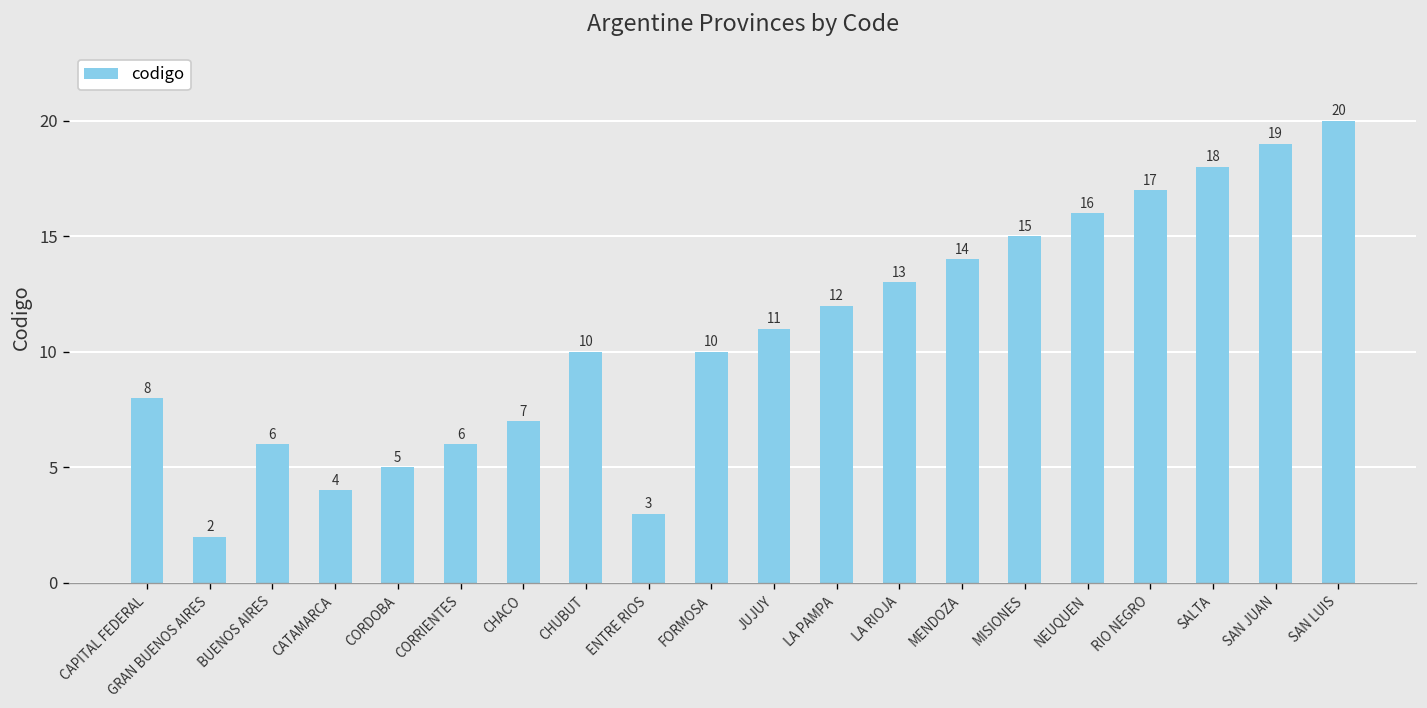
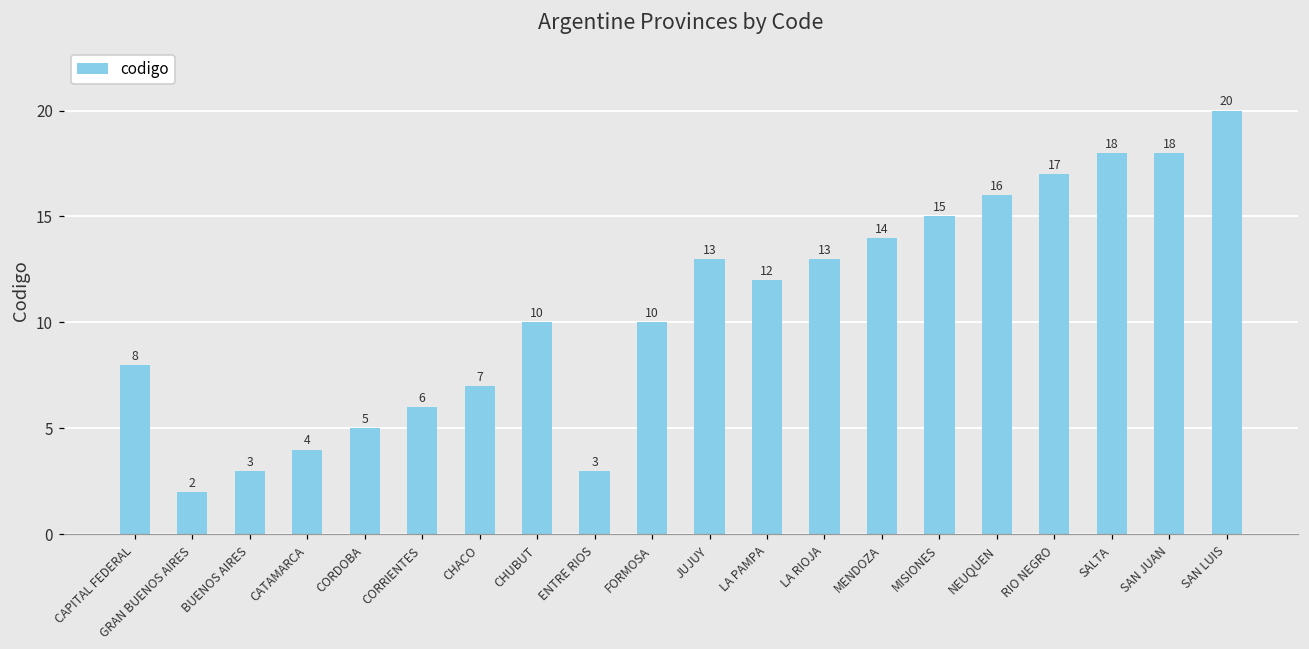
  {
    "CAPITAL FEDERAL": 8,
    "GRAN BUENOS AIRES": 2,
-   "BUENOS AIRES": 6,
+   "BUENOS AIRES": 3,
    "CATAMARCA": 4,
    "CORDOBA": 5,
    "CORRIENTES": 6,
    "CHACO": 7,
    "CHUBUT": 10,
    "ENTRE RIOS": 3,
    "FORMOSA": 10,
-   "JUJUY": 11,
+   "JUJUY": 13,
    "LA PAMPA": 12,
    "LA RIOJA": 13,
    "MENDOZA": 14,
    "MISIONES": 15,
    "NEUQUEN": 16,
    "RIO NEGRO": 17,
    "SALTA": 18,
-   "SAN JUAN": 19,
+   "SAN JUAN": 18,
    "SAN LUIS": 20
  }
